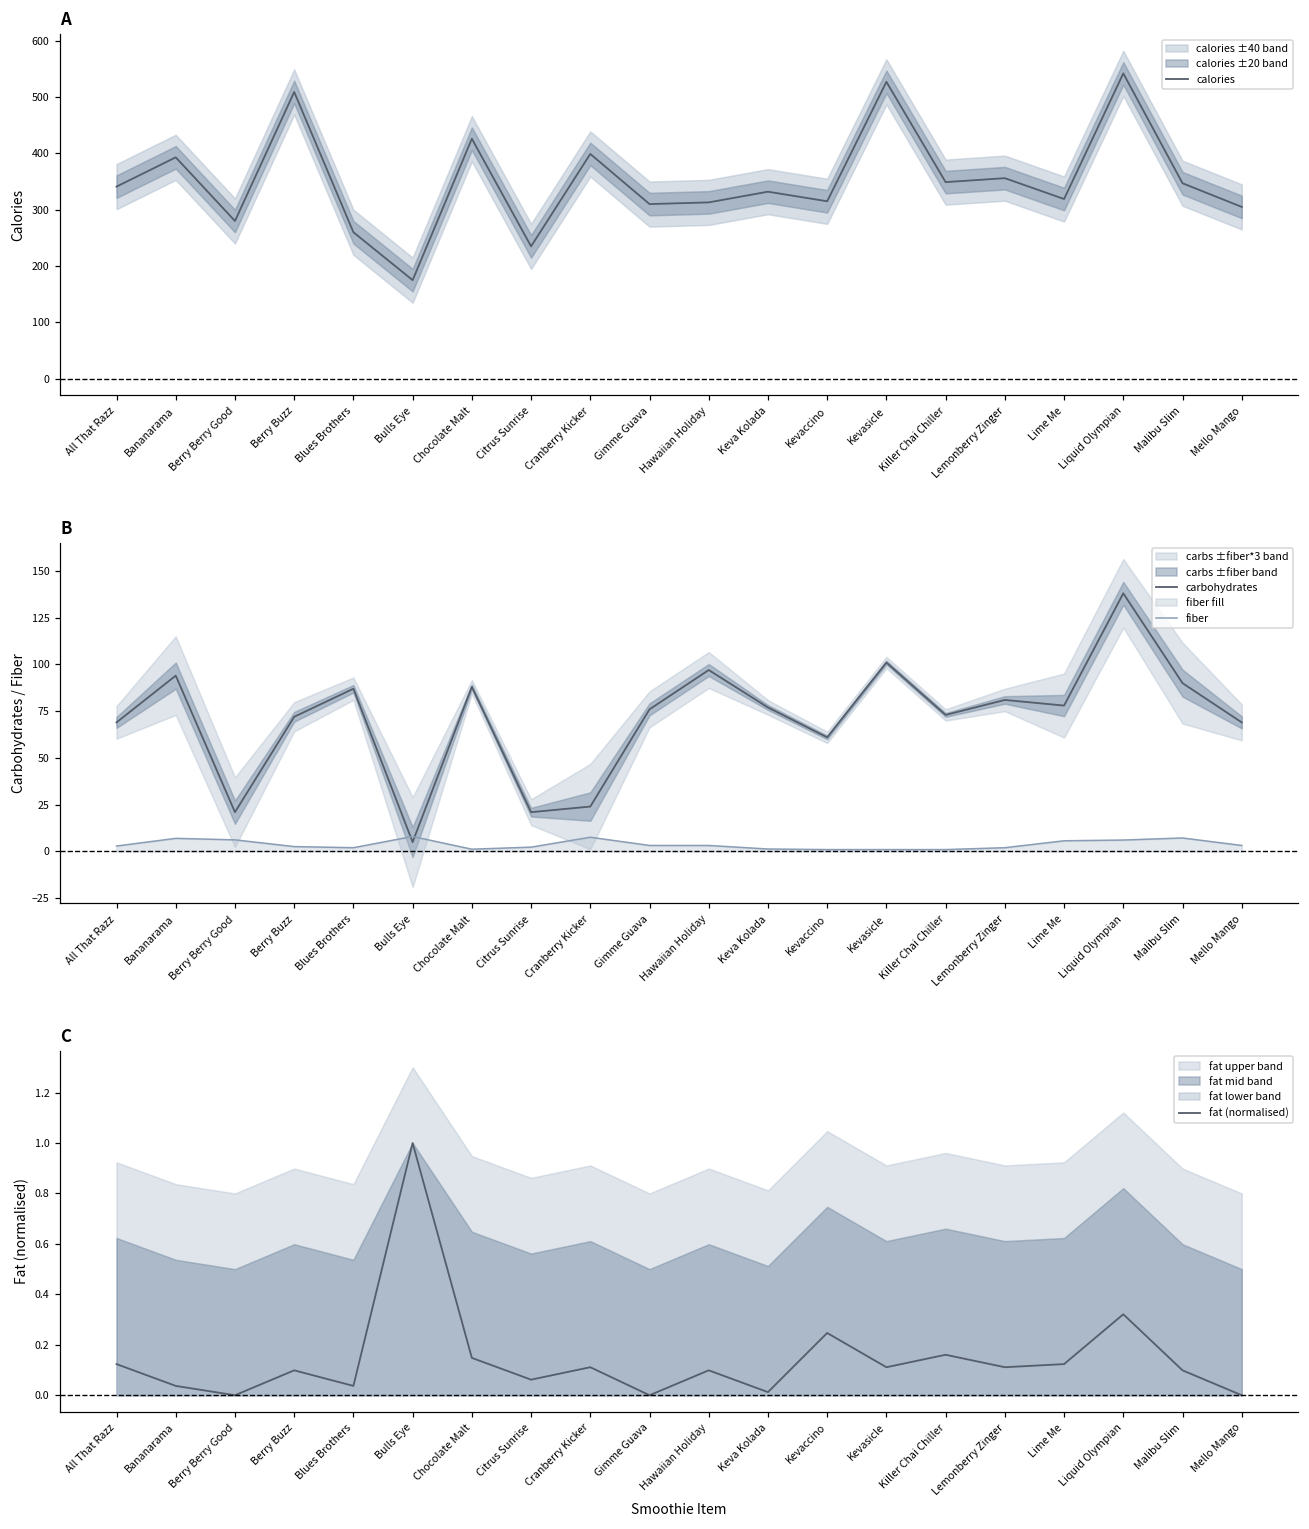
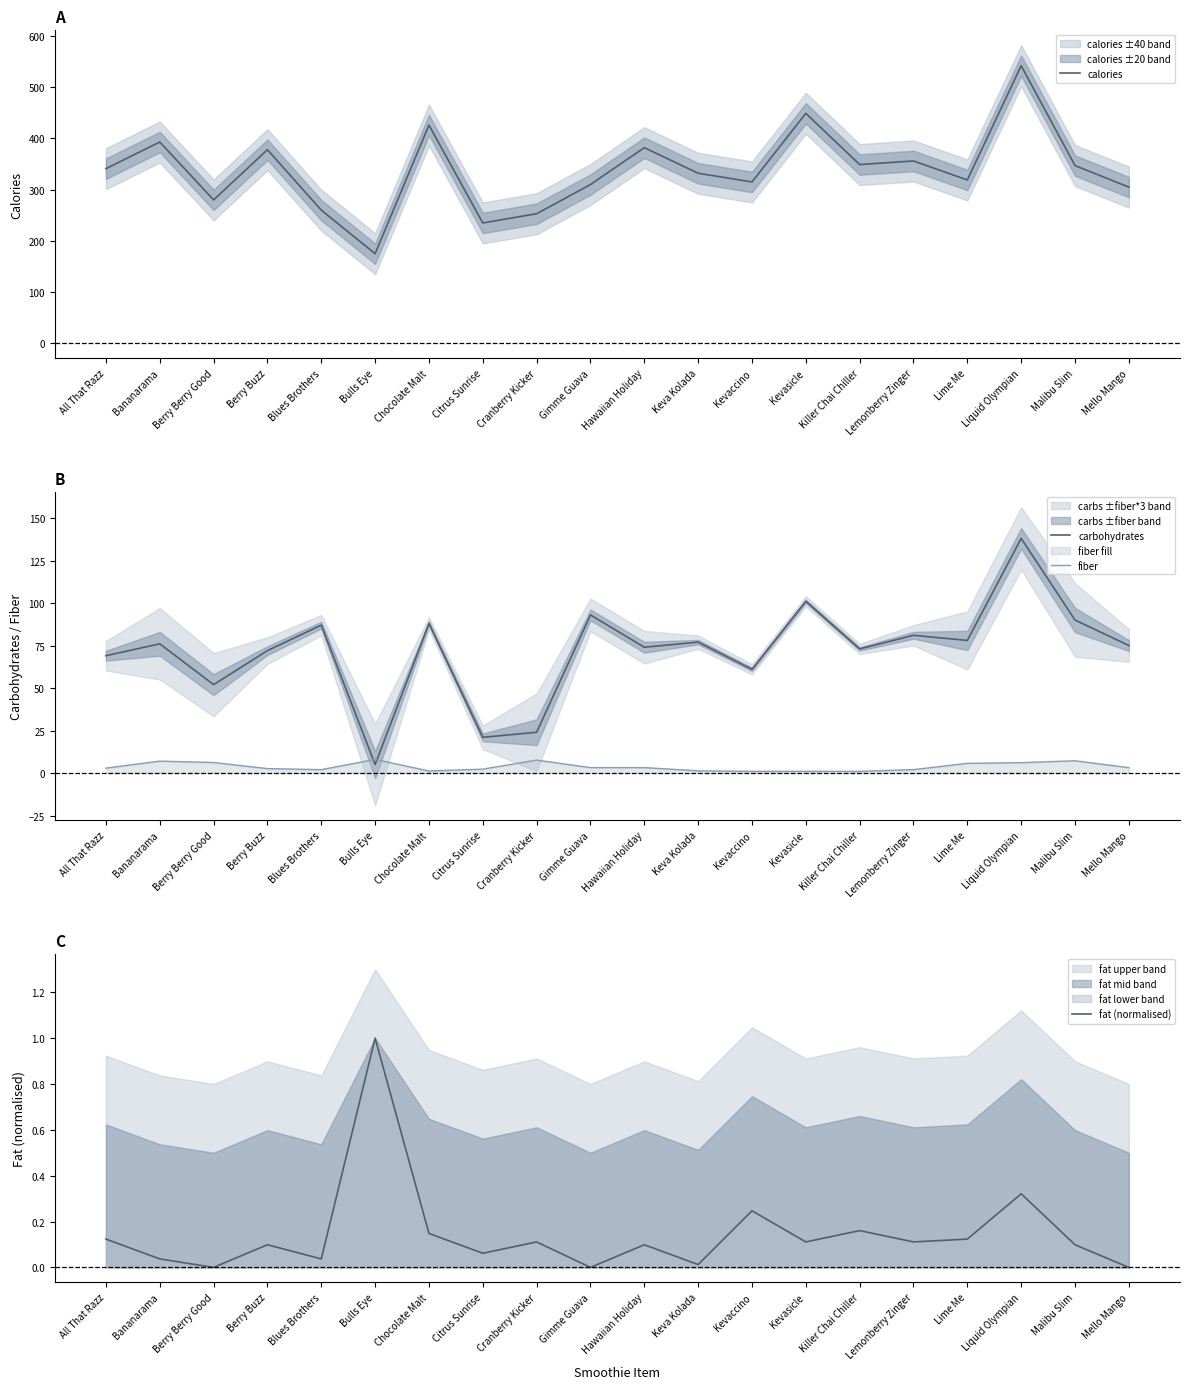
  {
    "A": {
      "calories": {
        "All That Razz": 340,
        "Bananarama": 390,
        "Berry Berry Good": 280,
-       "Berry Buzz": 510,
+       "Berry Buzz": 380,
        "Blues Brothers": 260,
        "Bulls Eye": 180,
        "Chocolate Malt": 430,
        "Citrus Sunrise": 240,
-       "Cranberry Kicker": 400,
+       "Cranberry Kicker": 250,
        "Gimme Guava": 310,
-       "Hawaiian Holiday": 310,
+       "Hawaiian Holiday": 380,
        "Keva Kolada": 330,
        "Kevaccino": 320,
-       "Kevasicle": 530,
+       "Kevasicle": 450,
        "Killer Chai Chiller": 350,
        "Lemonberry Zinger": 360,
        "Lime Me": 320,
        "Liquid Olympian": 540,
        "Malibu Slim": 350,
        "Mello Mango": 310
      }
    },
    "B": {
      "carbohydrates": {
        "All That Razz": 69,
-       "Bananarama": 94,
-       "Berry Berry Good": 21,
+       "Bananarama": 76,
+       "Berry Berry Good": 52,
        "Berry Buzz": 72,
        "Blues Brothers": 87,
        "Bulls Eye": 5,
        "Citrus Sunrise": 21,
        "Cranberry Kicker": 24,
-       "Gimme Guava": 76,
-       "Hawaiian Holiday": 97,
+       "Gimme Guava": 93,
+       "Hawaiian Holiday": 74,
        "Lemonberry Zinger": 81,
        "Lime Me": 78,
        "Liquid Olympian": 138,
        "Malibu Slim": 90,
-       "Mello Mango": 69
+       "Mello Mango": 75
      }
    },
    "C": {
      "fat mid band": {
        "All That Razz": 0.62,
        "Bananarama": 0.54,
        "Berry Berry Good": 0.50,
        "Berry Buzz": 0.60,
        "Blues Brothers": 0.54,
        "Chocolate Malt": 0.65,
        "Citrus Sunrise": 0.56,
        "Cranberry Kicker": 0.61,
        "Gimme Guava": 0.50,
        "Hawaiian Holiday": 0.60,
        "Keva Kolada": 0.51,
        "Kevaccino": 0.75,
        "Kevasicle": 0.61,
        "Killer Chai Chiller": 0.66,
        "Lemonberry Zinger": 0.61,
        "Lime Me": 0.62,
        "Liquid Olympian": 0.82,
        "Malibu Slim": 0.60,
        "Mello Mango": 0.50
      }
    }
  }
